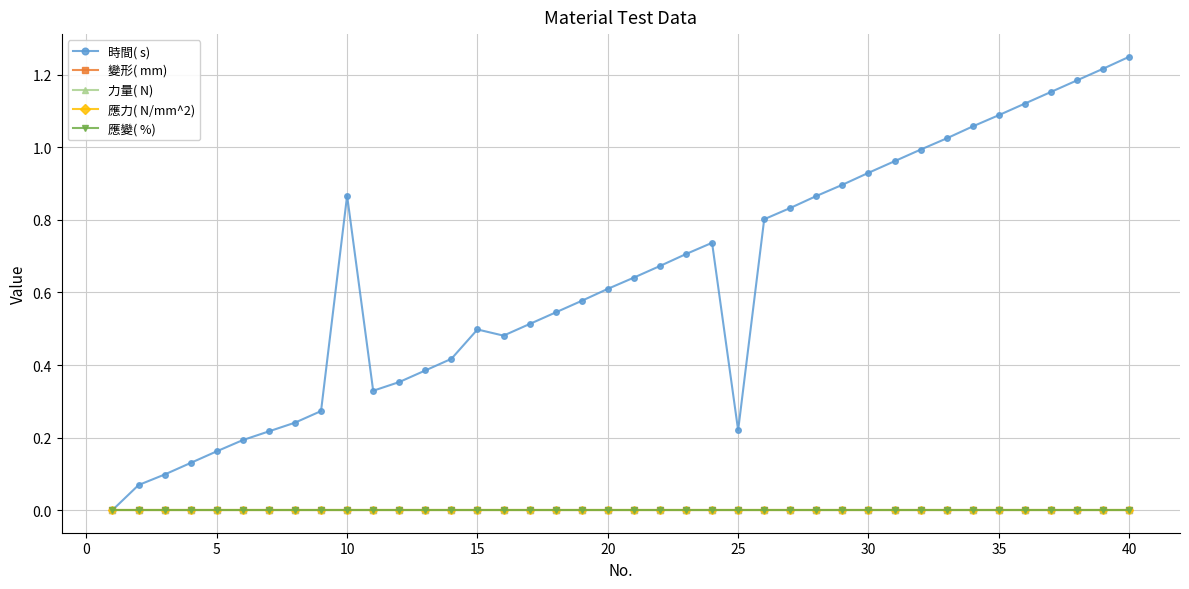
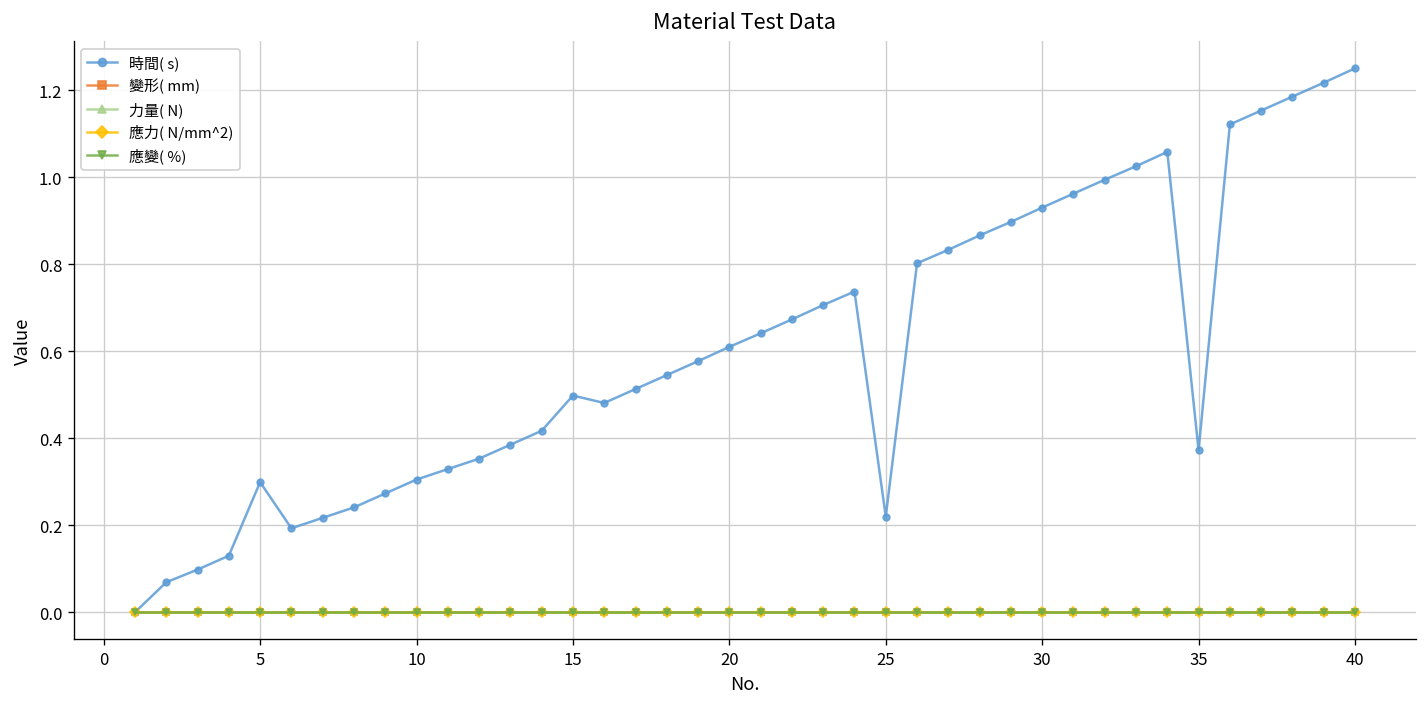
  {
    "時間( s)": {
-     "5": 0.16,
-     "10": 0.87,
+     "5": 0.30,
+     "10": 0.31,
      "15": 0.50,
      "20": 0.61,
      "25": 0.22,
      "30": 0.93,
-     "35": 1.09,
+     "35": 0.37,
      "40": 1.25
    },
    "應變( %)": {
      "5": 0.00,
      "10": 0.00,
      "15": 0.00,
      "20": 0.00,
      "25": 0.00,
      "30": 0.00,
      "35": 0.00,
      "40": 0.00
    }
  }
